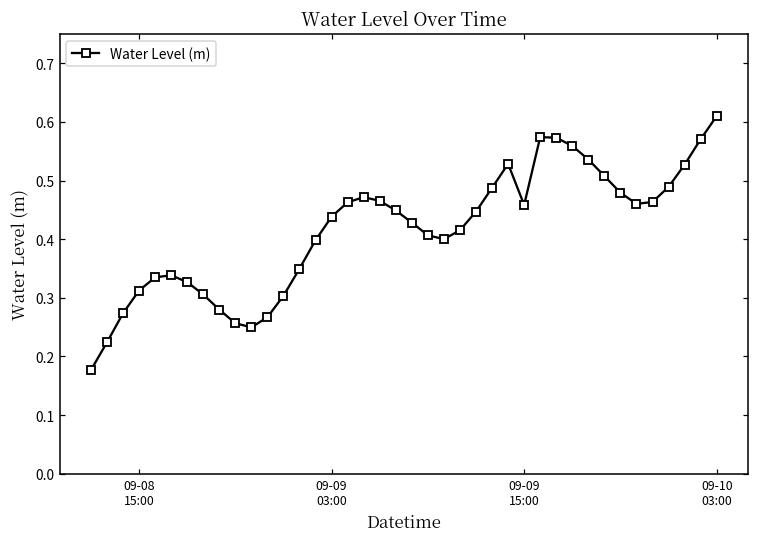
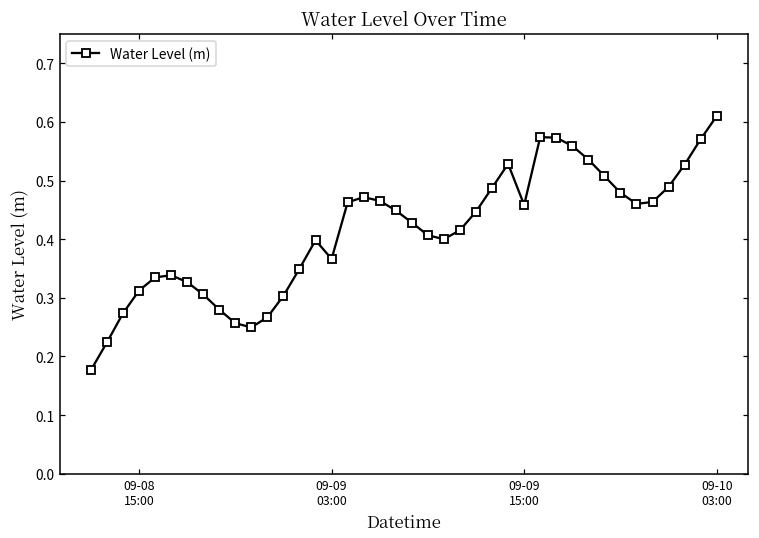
  {
    "09-08 15:00": 0.31,
-   "09-09 03:00": 0.44,
+   "09-09 03:00": 0.37,
    "09-09 15:00": 0.46,
    "09-10 03:00": 0.61
  }
